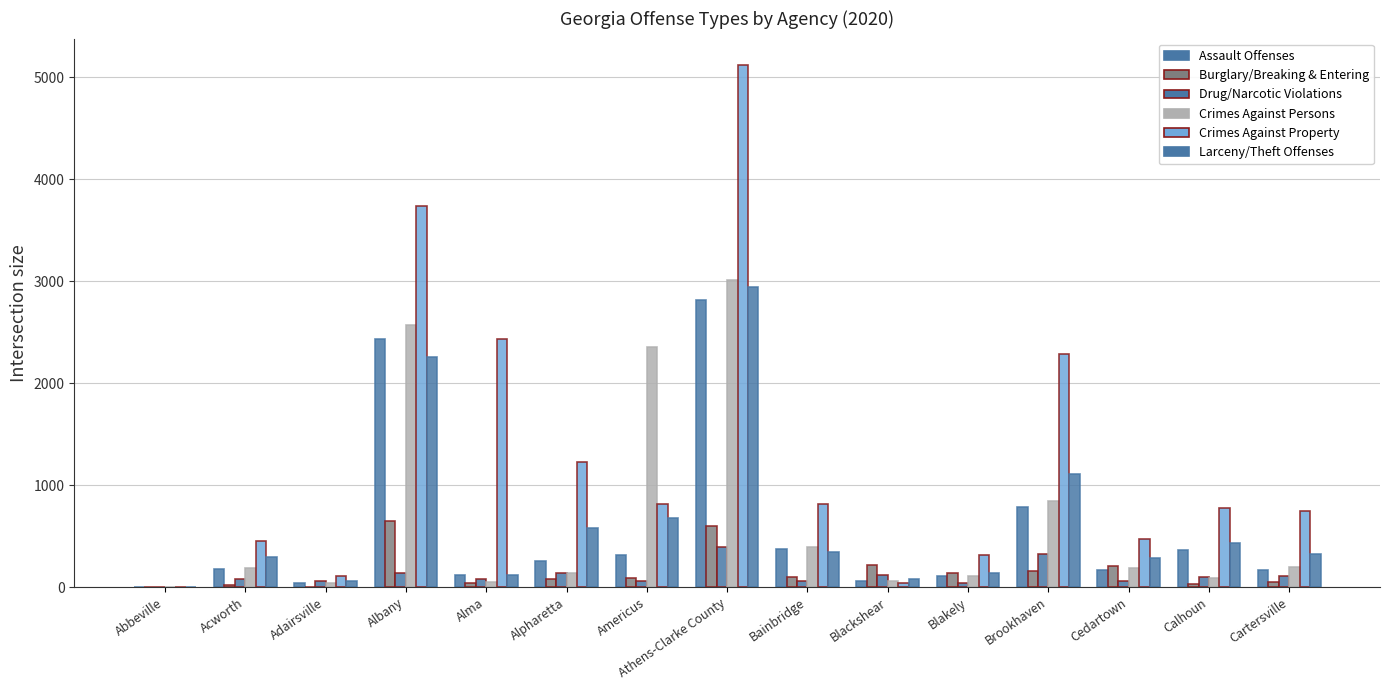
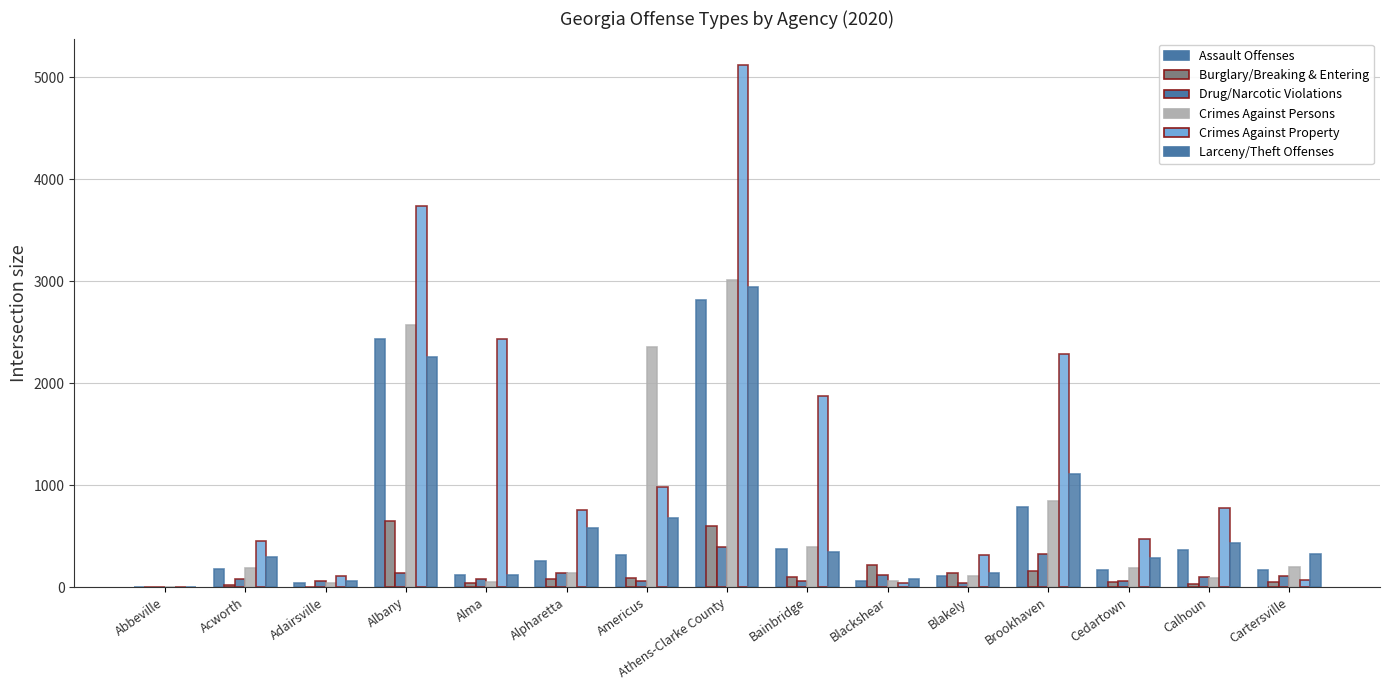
  {
    "Burglary/Breaking & Entering": {
      "Abbeville": 0,
      "Albany": 650,
      "Alma": 40,
      "Alpharetta": 80,
      "Americus": 90,
      "Athens-Clarke County": 600,
      "Bainbridge": 100,
      "Blackshear": 220,
      "Blakely": 140,
      "Brookhaven": 160,
-     "Cedartown": 200,
+     "Cedartown": 50,
      "Calhoun": 30,
      "Cartersville": 50
    },
    "Crimes Against Persons": {
      "Acworth": 190,
      "Adairsville": 40,
      "Albany": 2570,
      "Alma": 50,
      "Alpharetta": 140,
      "Americus": 2350,
      "Athens-Clarke County": 3020,
      "Bainbridge": 390,
      "Blackshear": 60,
      "Blakely": 110,
      "Brookhaven": 850,
      "Cedartown": 190,
      "Calhoun": 90,
      "Cartersville": 200
    },
    "Crimes Against Property": {
      "Acworth": 450,
      "Adairsville": 110,
      "Albany": 3740,
      "Alma": 2430,
-     "Alpharetta": 1230,
-     "Americus": 820,
+     "Alpharetta": 760,
+     "Americus": 980,
      "Athens-Clarke County": 5120,
-     "Bainbridge": 810,
+     "Bainbridge": 1880,
      "Blackshear": 40,
      "Blakely": 310,
      "Brookhaven": 2290,
      "Cedartown": 470,
      "Calhoun": 780,
-     "Cartersville": 750
+     "Cartersville": 70
    }
  }
